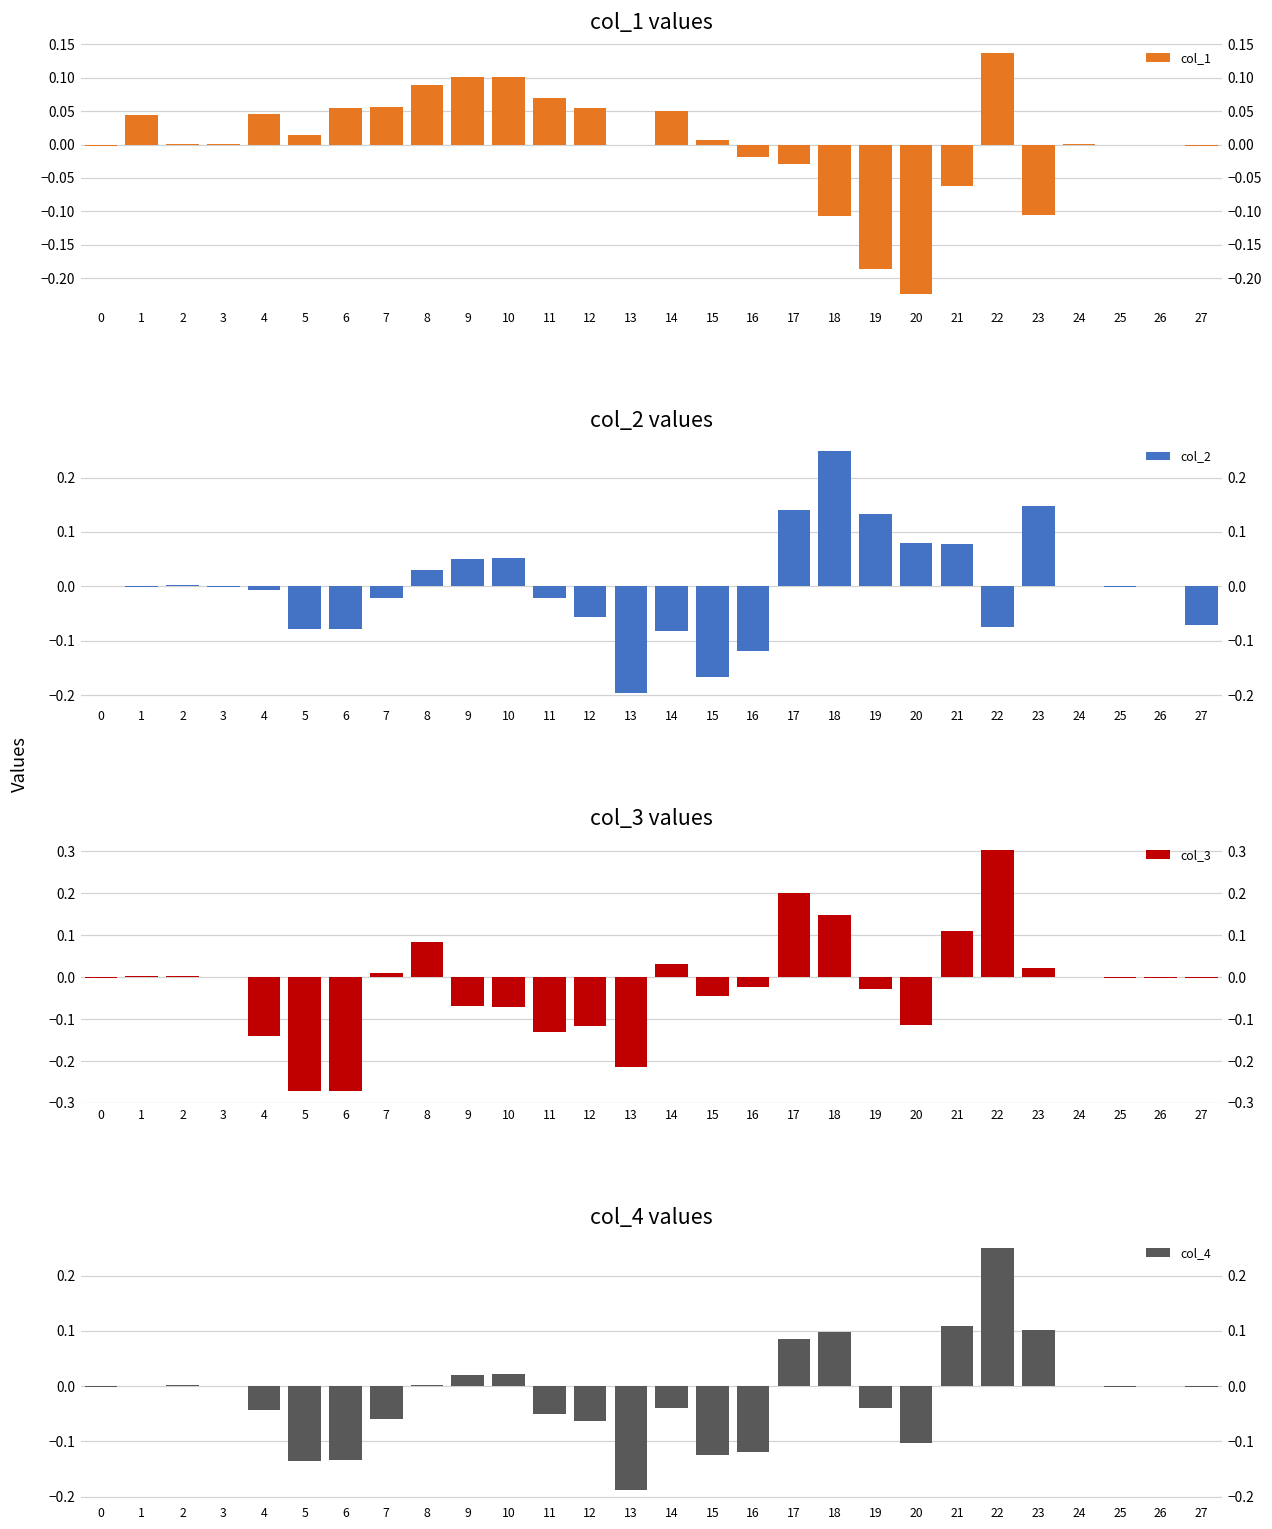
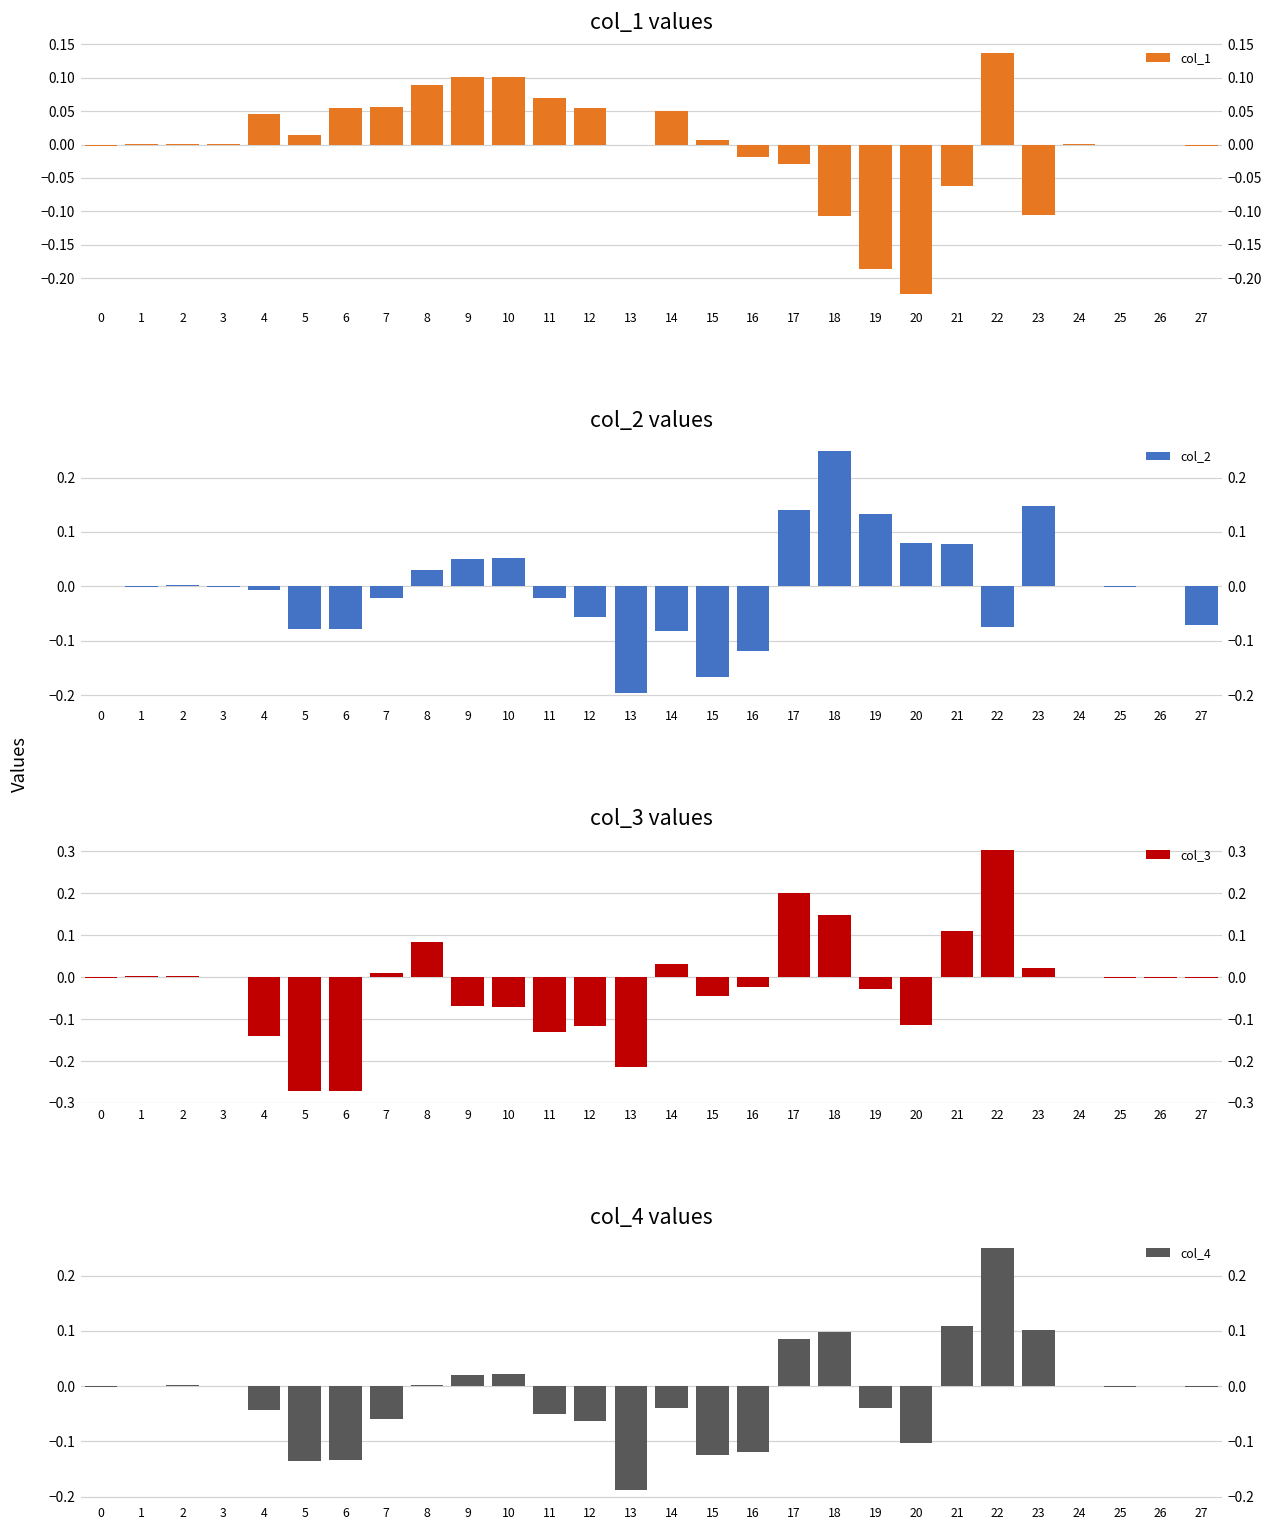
  {
    "col_1 values": {
-     "1": 0.04,
+     "1": 0.00,
      "4": 0.05,
      "5": 0.01,
      "6": 0.06,
      "7": 0.06,
      "8": 0.09,
      "9": 0.10,
      "10": 0.10,
      "11": 0.07,
      "12": 0.06,
      "14": 0.05,
      "15": 0.01,
      "16": -0.02,
      "17": -0.03,
      "18": -0.11,
      "19": -0.19,
      "20": -0.22,
      "21": -0.06,
      "22": 0.14,
      "23": -0.11
    },
    "col_2 values": {
      "4": -0.01,
      "5": -0.08,
      "6": -0.08,
      "7": -0.02,
      "8": 0.03,
      "9": 0.05,
      "10": 0.05,
      "11": -0.02,
      "12": -0.06,
      "13": -0.20,
      "14": -0.08,
      "15": -0.17,
      "16": -0.12,
      "17": 0.14,
      "18": 0.25,
      "19": 0.13,
      "20": 0.08,
      "21": 0.08,
      "22": -0.07,
      "23": 0.15,
      "27": -0.07
    },
    "col_3 values": {
      "4": -0.14,
      "5": -0.27,
      "6": -0.27,
      "7": 0.01,
      "8": 0.08,
      "9": -0.07,
      "10": -0.07,
      "11": -0.13,
      "12": -0.12,
      "13": -0.21,
      "14": 0.03,
      "15": -0.04,
      "16": -0.02,
      "17": 0.20,
      "18": 0.15,
      "19": -0.03,
      "20": -0.11,
      "21": 0.11,
      "22": 0.30,
      "23": 0.02
    },
    "col_4 values": {
      "4": -0.04,
      "5": -0.14,
      "6": -0.13,
      "7": -0.06,
      "9": 0.02,
      "10": 0.02,
      "11": -0.05,
      "12": -0.06,
      "13": -0.19,
      "14": -0.04,
      "15": -0.13,
      "16": -0.12,
      "17": 0.09,
      "18": 0.10,
      "19": -0.04,
      "20": -0.10,
      "21": 0.11,
      "22": 0.25,
      "23": 0.10
    }
  }
